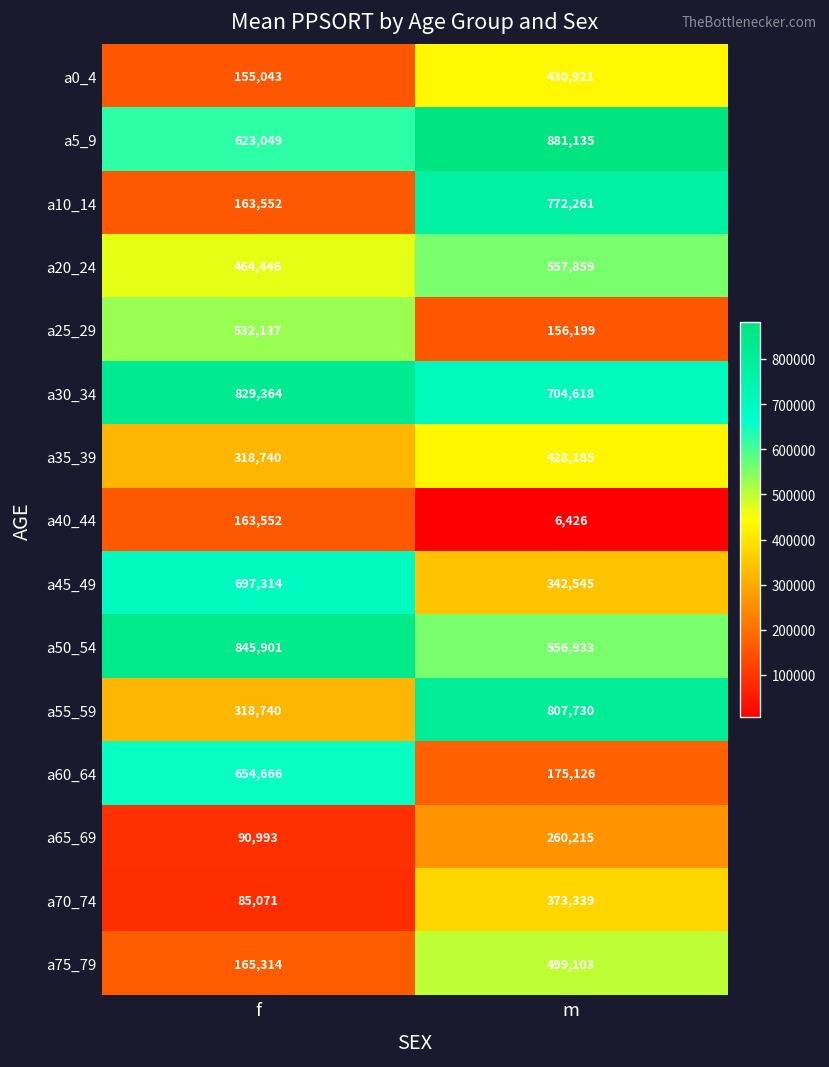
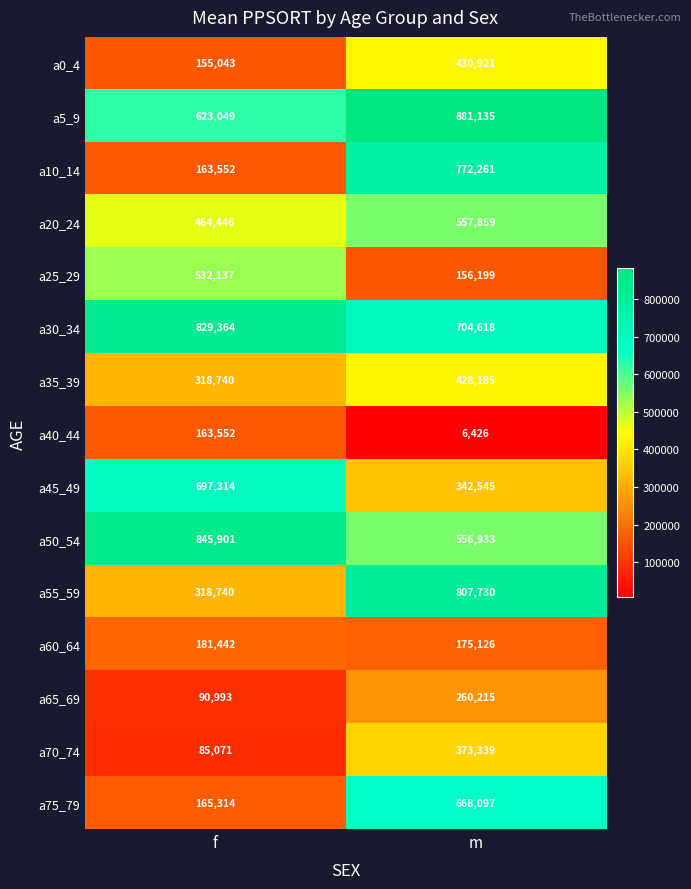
  {
    "a0_4": {
      "f": "155,043",
      "m": "430,921"
    },
    "a5_9": {
      "f": "623,049",
      "m": "881,135"
    },
    "a10_14": {
      "f": "163,552",
      "m": "772,261"
    },
    "a20_24": {
      "f": "464,446",
      "m": "557,859"
    },
    "a25_29": {
      "f": "532,137",
      "m": "156,199"
    },
    "a30_34": {
      "f": "829,364",
      "m": "704,618"
    },
    "a35_39": {
      "f": "318,740",
      "m": "428,185"
    },
    "a40_44": {
      "f": "163,552",
      "m": "6,426"
    },
    "a45_49": {
      "f": "697,314",
      "m": "342,545"
    },
    "a50_54": {
      "f": "845,901",
      "m": "556,933"
    },
    "a55_59": {
      "f": "318,740",
      "m": "807,730"
    },
    "a60_64": {
-     "f": "654,666",
+     "f": "181,442",
      "m": "175,126"
    },
    "a65_69": {
      "f": "90,993",
      "m": "260,215"
    },
    "a70_74": {
      "f": "85,071",
      "m": "373,339"
    },
    "a75_79": {
      "f": "165,314",
-     "m": "499,103"
+     "m": "668,097"
    }
  }
